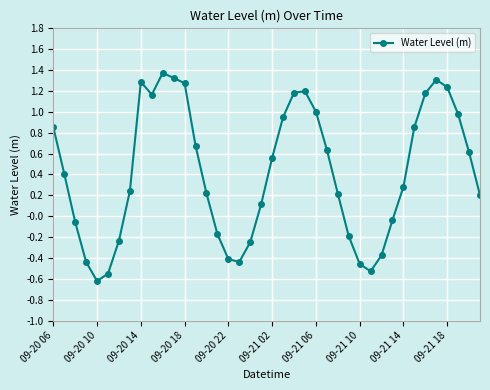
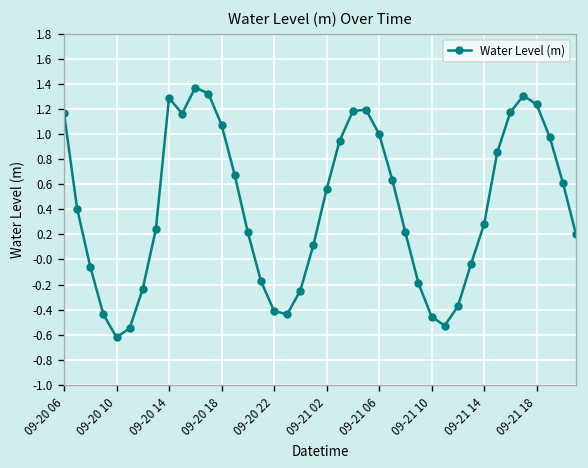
  {
-   "09-20 06": 0.85,
+   "09-20 06": 1.17,
    "09-20 10": -0.62,
    "09-20 14": 1.29,
-   "09-20 18": 1.27,
+   "09-20 18": 1.08,
    "09-20 22": -0.41,
    "09-21 02": 0.56,
    "09-21 06": 1.00,
    "09-21 10": -0.46,
    "09-21 14": 0.28,
    "09-21 18": 1.24
  }
